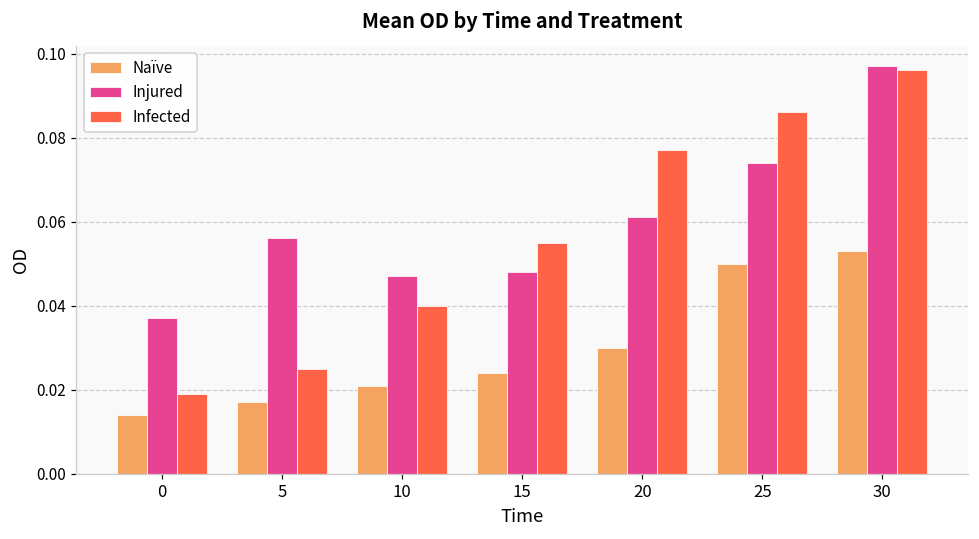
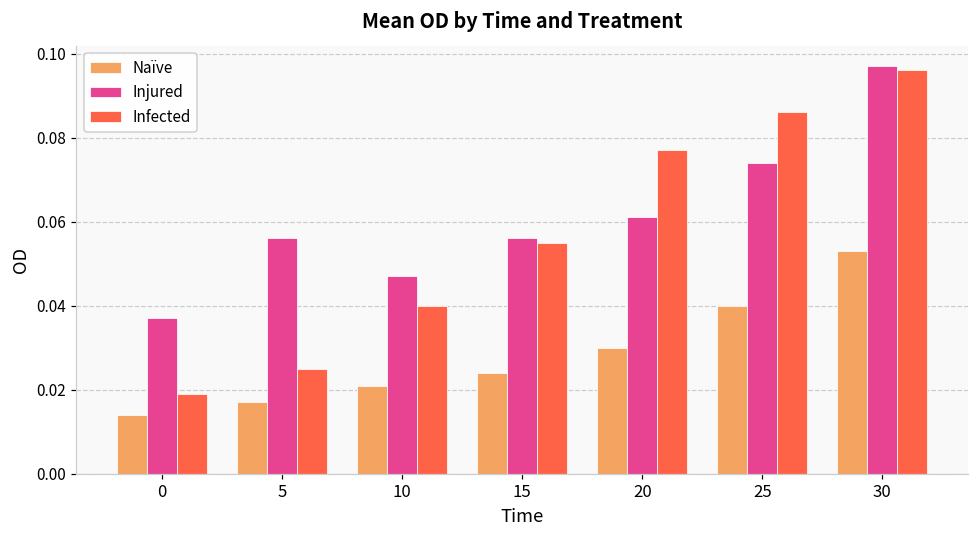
  {
    "Naïve": {
      "0": 0.014,
      "5": 0.017,
      "10": 0.021,
      "15": 0.024,
      "20": 0.03,
-     "25": 0.05,
+     "25": 0.04,
      "30": 0.053
    },
    "Injured": {
      "0": 0.037,
      "5": 0.056,
      "10": 0.047,
-     "15": 0.048,
+     "15": 0.056,
      "20": 0.061,
      "25": 0.074,
      "30": 0.097
    },
    "Infected": {
      "0": 0.019,
      "5": 0.025,
      "10": 0.040,
      "15": 0.055,
      "20": 0.077,
      "25": 0.086,
      "30": 0.096
    }
  }
